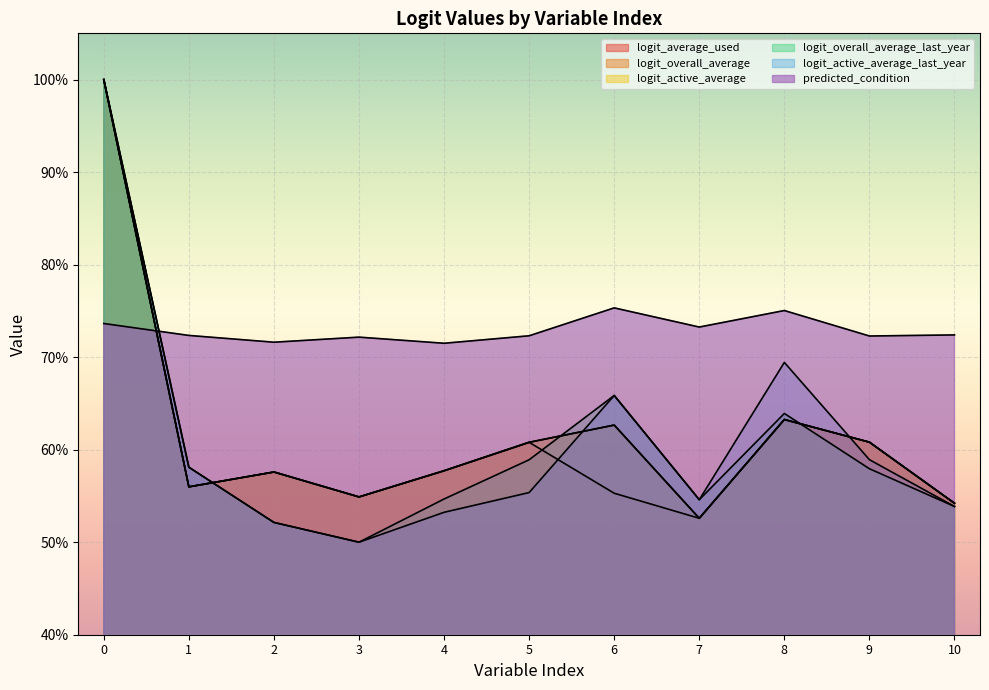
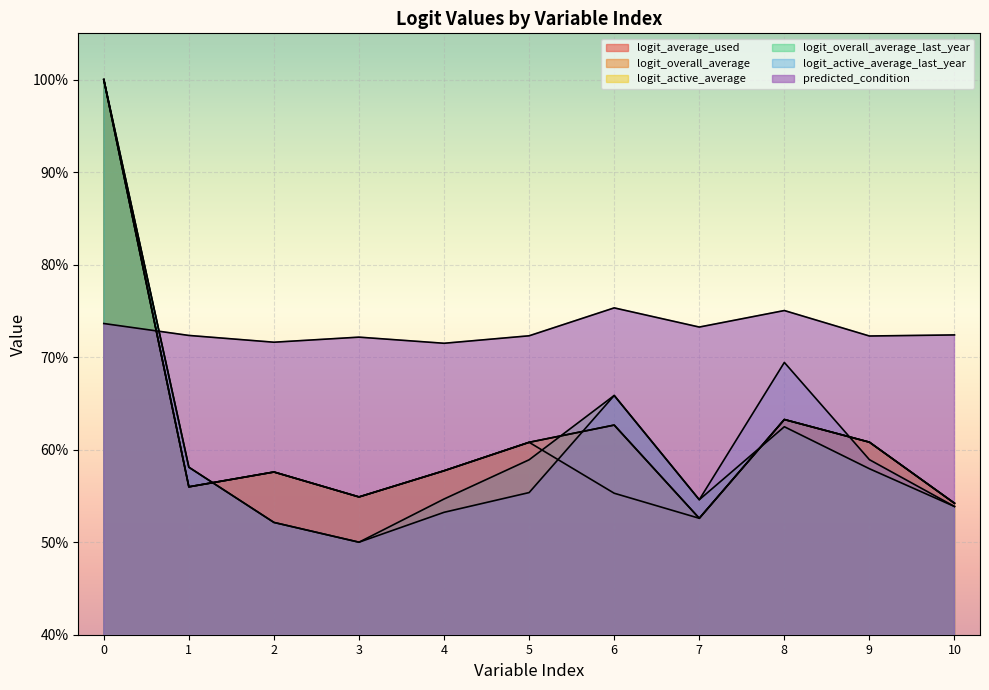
  {
    "logit_average_used": {
      "6": "55%"
    },
    "logit_active_average": {
      "6": "63%"
    },
    "logit_overall_average_last_year": {
      "4": "55%",
      "5": "59%",
-     "8": "64%",
+     "8": "62%",
      "9": "58%"
    },
    "logit_active_average_last_year": {
      "4": "53%",
      "5": "55%",
      "8": "69%",
      "9": "59%"
    },
    "predicted_condition": {
      "0": "74%",
      "1": "72%",
      "2": "72%",
      "3": "72%",
      "4": "72%",
      "5": "72%",
      "6": "75%",
      "7": "73%",
      "8": "75%",
      "9": "72%",
      "10": "72%"
    }
  }
